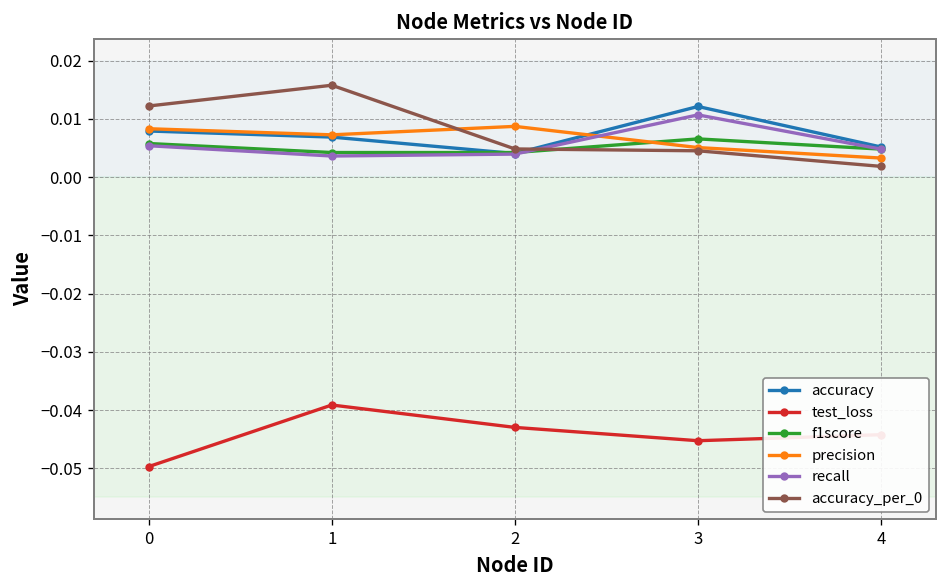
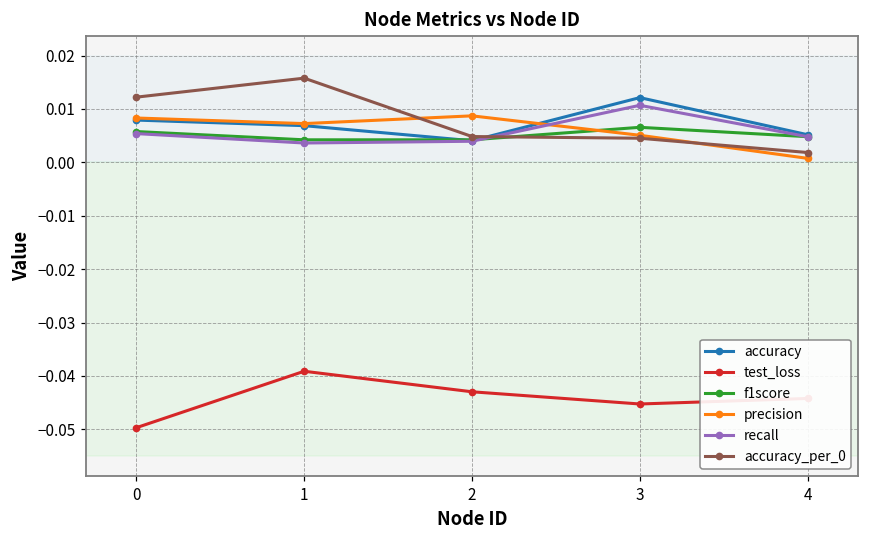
  {
    "accuracy": {
      "3": 0.012
    },
    "test_loss": {
      "0": -0.050,
      "1": -0.039,
      "2": -0.043,
      "3": -0.045
    },
    "f1score": {
      "1": 0.004,
      "3": 0.007
    },
    "precision": {
      "2": 0.009,
      "3": 0.005,
-     "4": 0.003
+     "4": 0.001
    },
    "recall": {
      "1": 0.004,
      "3": 0.011
    },
    "accuracy_per_0": {
      "0": 0.012,
      "1": 0.016,
      "2": 0.005,
      "3": 0.005,
      "4": 0.002
    }
  }
